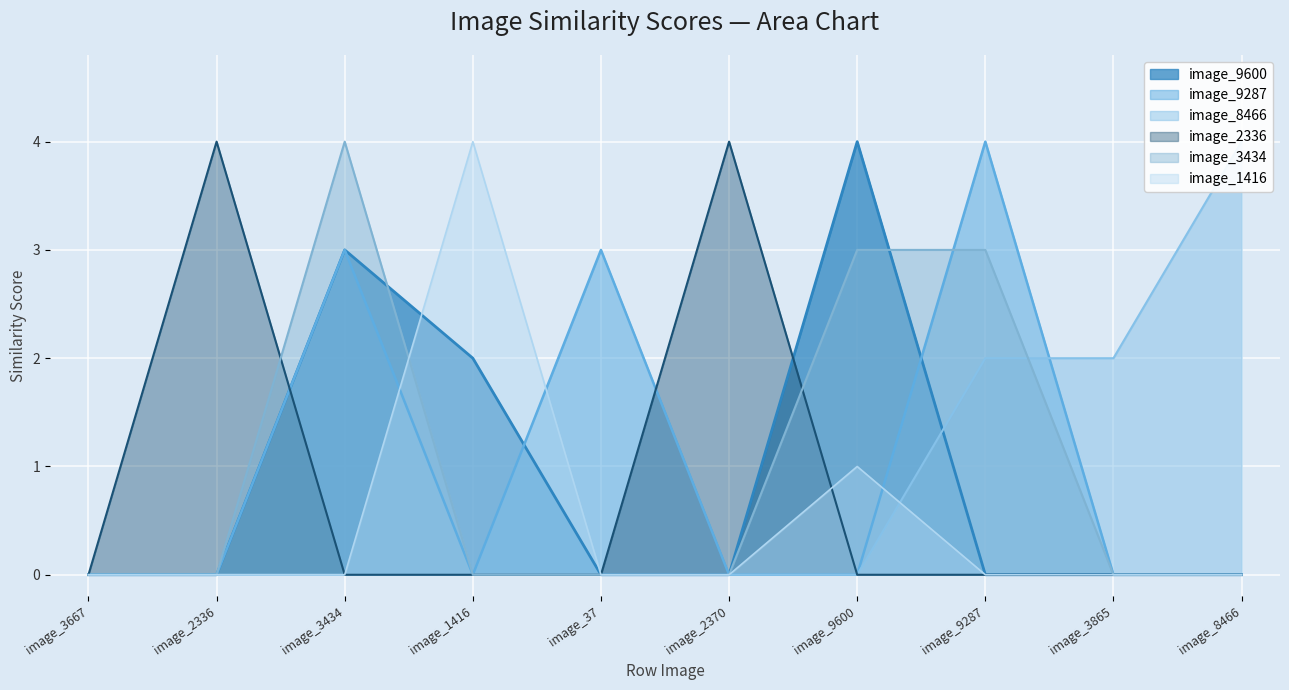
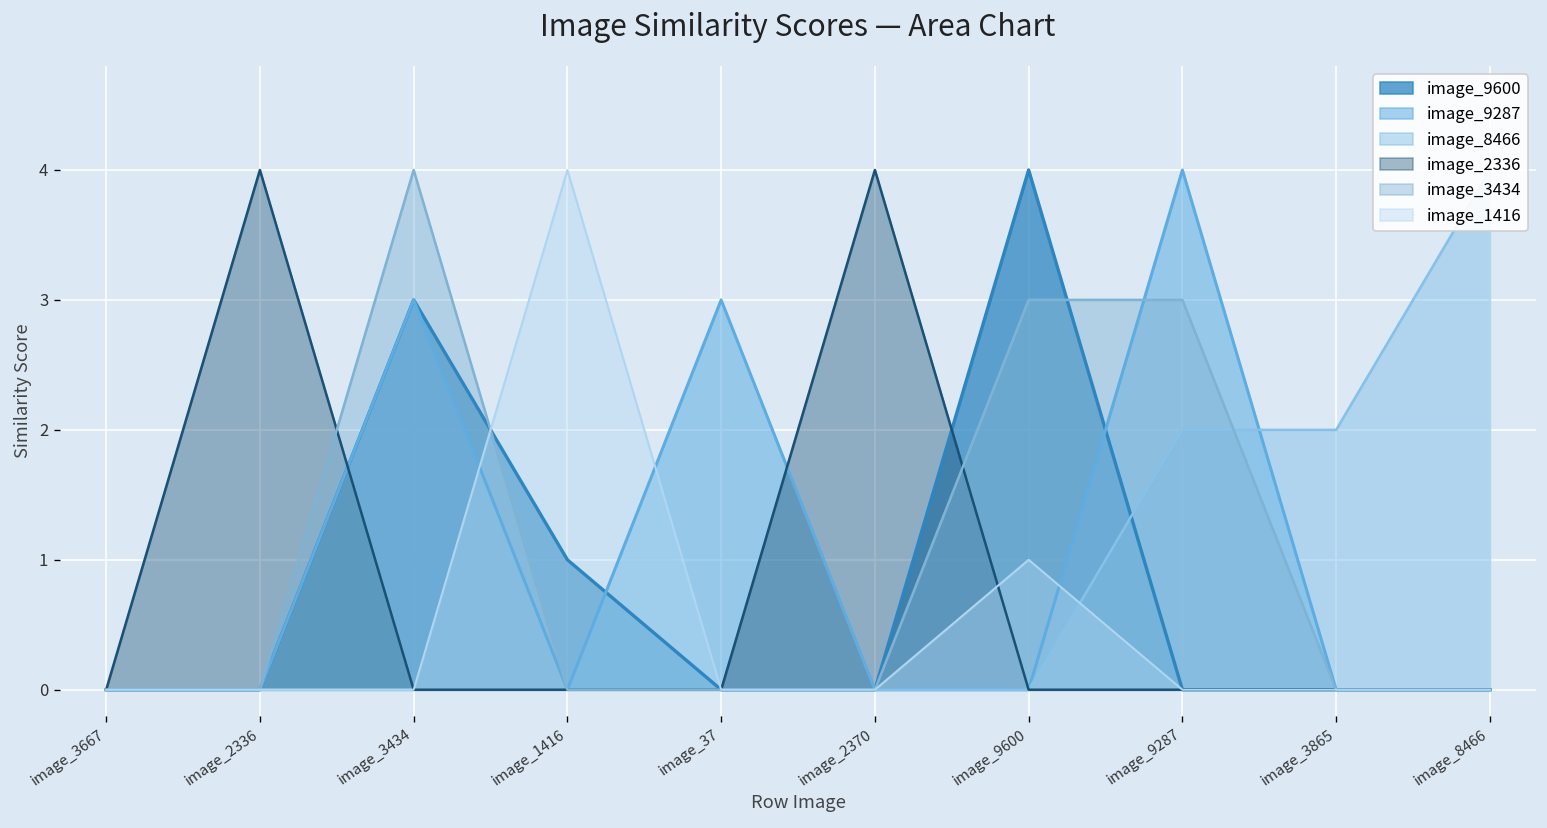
  {
    "image_9600": {
-     "image_1416": 2,
+     "image_1416": 1,
      "image_9600": 4
    },
    "image_2336": {
      "image_2336": 4,
      "image_2370": 4
    }
  }
